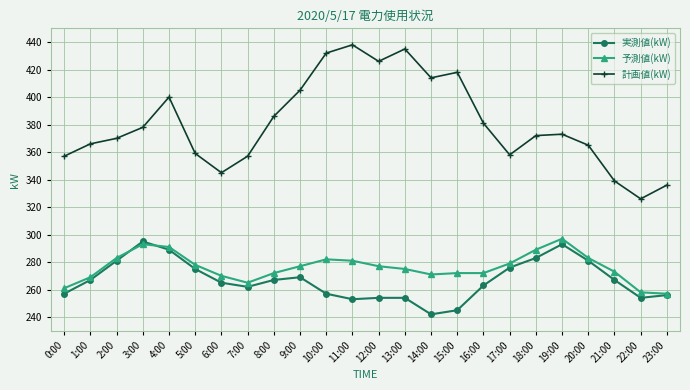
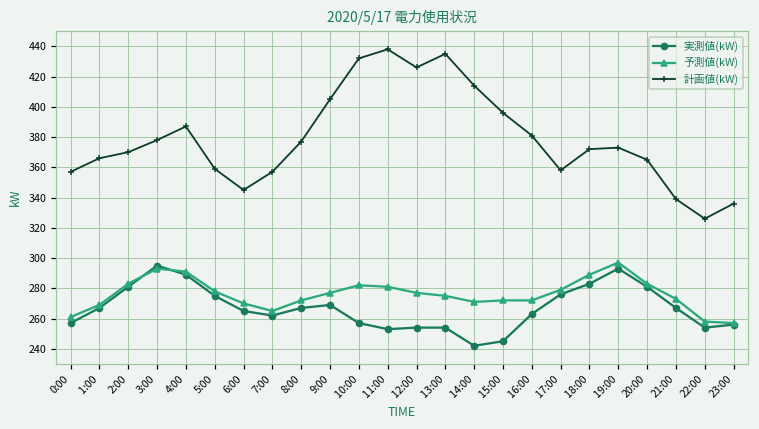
  {
    "計画値(kW)": {
      "0:00": 357,
      "1:00": 366,
      "2:00": 370,
      "3:00": 378,
-     "4:00": 400,
+     "4:00": 387,
      "5:00": 359,
      "6:00": 345,
      "7:00": 357,
-     "8:00": 386,
+     "8:00": 377,
      "9:00": 405,
      "10:00": 432,
      "11:00": 438,
      "12:00": 426,
      "13:00": 435,
      "14:00": 414,
-     "15:00": 418,
+     "15:00": 396,
      "16:00": 381,
      "17:00": 358,
      "18:00": 372,
      "19:00": 373,
      "20:00": 365,
      "21:00": 339,
      "22:00": 326,
      "23:00": 336
    }
  }
